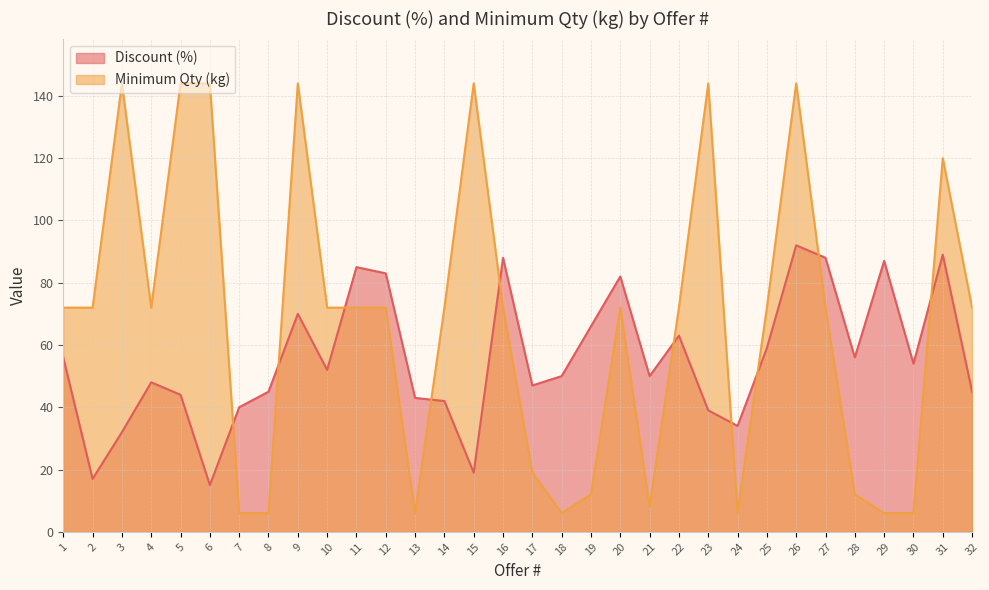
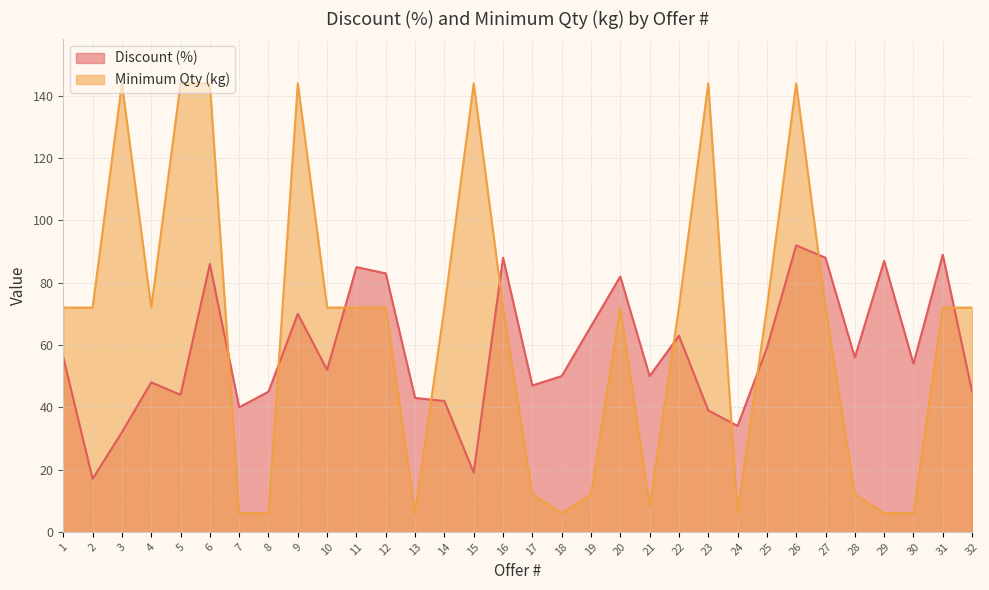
  {
    "Discount (%)": {
      "1": 56,
      "2": 17,
      "3": 32,
      "4": 48,
      "5": 44,
-     "6": 15,
+     "6": 86,
      "7": 40,
      "8": 45,
      "9": 70,
      "10": 52,
      "11": 85,
      "12": 83,
      "13": 43,
      "14": 42,
      "15": 19,
      "16": 88,
      "17": 47,
      "18": 50,
      "19": 66,
      "20": 82,
      "21": 50,
      "22": 63,
      "23": 39,
      "24": 34,
      "25": 59,
      "26": 92,
      "27": 88,
      "28": 56,
      "29": 87,
      "30": 54,
      "31": 89,
      "32": 45
    },
    "Minimum Qty (kg)": {
      "1": 72,
      "2": 72,
      "4": 72,
      "7": 6,
      "8": 6,
      "9": 144,
      "10": 72,
      "11": 72,
      "12": 72,
      "13": 6,
      "14": 72,
      "15": 144,
      "16": 72,
-     "17": 19,
+     "17": 12,
      "18": 6,
      "19": 12,
      "20": 72,
      "21": 8,
      "22": 72,
      "23": 144,
      "24": 6,
      "25": 72,
      "26": 144,
      "27": 72,
      "28": 12,
      "29": 6,
      "30": 6,
-     "31": 120,
+     "31": 72,
      "32": 72
    }
  }
